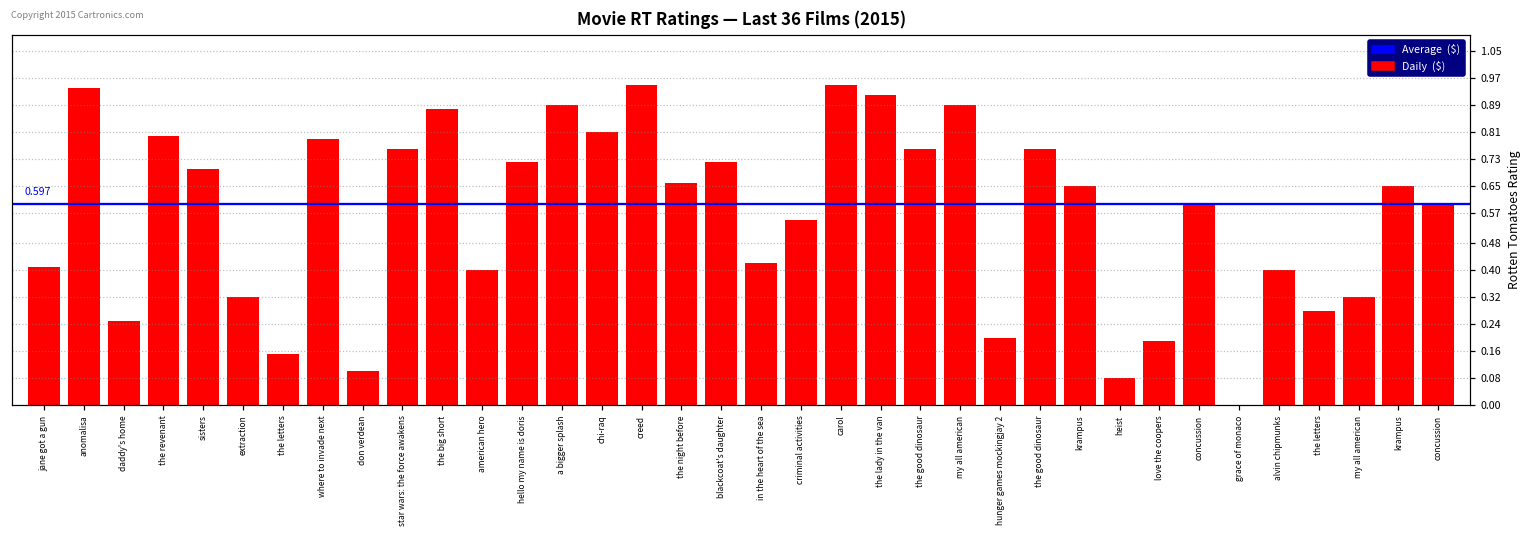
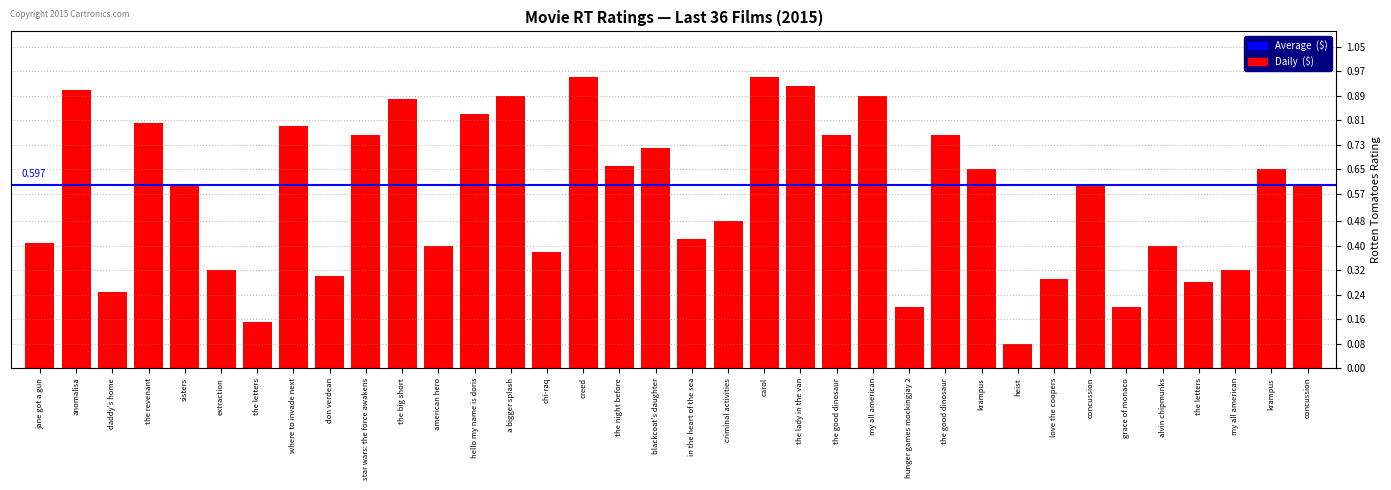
  {
    "jane got a gun": 0.41,
-   "anomalisa": 0.94,
+   "anomalisa": 0.91,
    "daddy's home": 0.25,
    "the revenant": 0.80,
-   "sisters": 0.7,
+   "sisters": 0.6,
    "extraction": 0.32,
    "where to invade next": 0.79,
-   "don verdean": 0.1,
+   "don verdean": 0.3,
    "star wars: the force awakens": 0.76,
    "the big short": 0.88,
    "american hero": 0.40,
-   "hello my name is doris": 0.72,
+   "hello my name is doris": 0.83,
    "a bigger splash": 0.89,
-   "chi-raq": 0.81,
+   "chi-raq": 0.38,
    "creed": 0.95,
    "the night before": 0.66,
    "blackcoat's daughter": 0.72,
    "in the heart of the sea": 0.42,
-   "criminal activities": 0.55,
+   "criminal activities": 0.48,
    "carol": 0.95,
    "the lady in the van": 0.92,
    "hunger games mockingjay 2": 0.20,
    "heist": 0.08,
-   "love the coopers": 0.19,
-   "grace of monaco": 0.0,
+   "love the coopers": 0.29,
+   "grace of monaco": 0.2,
    "alvin chipmunks": 0.40
  }
